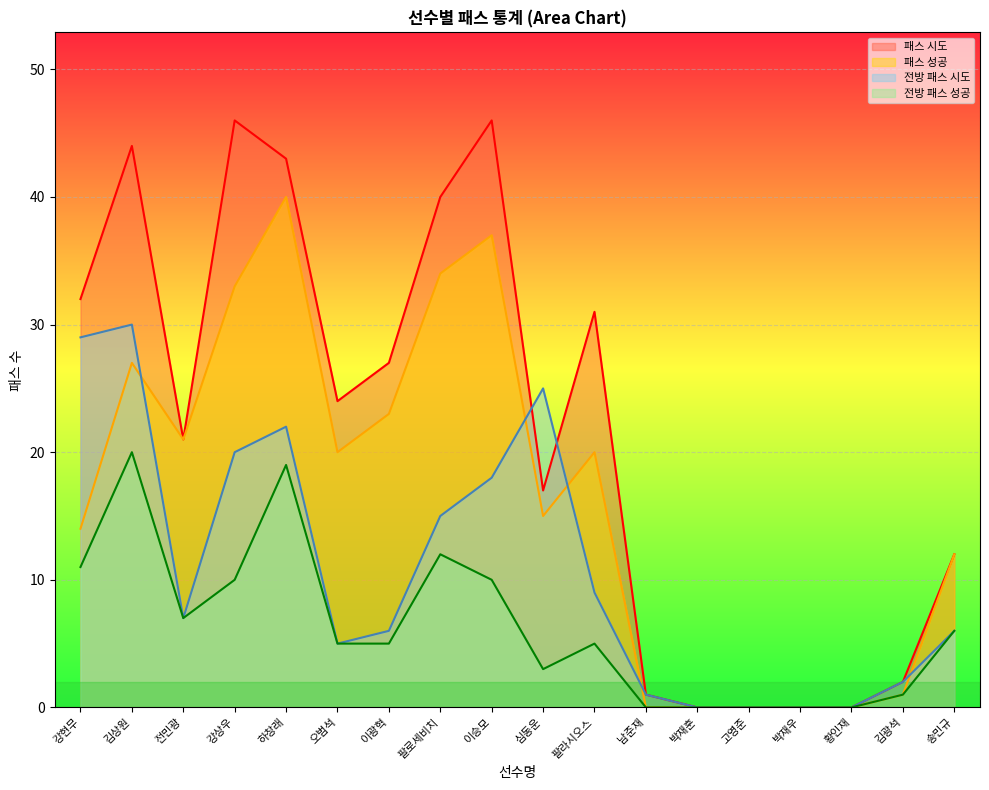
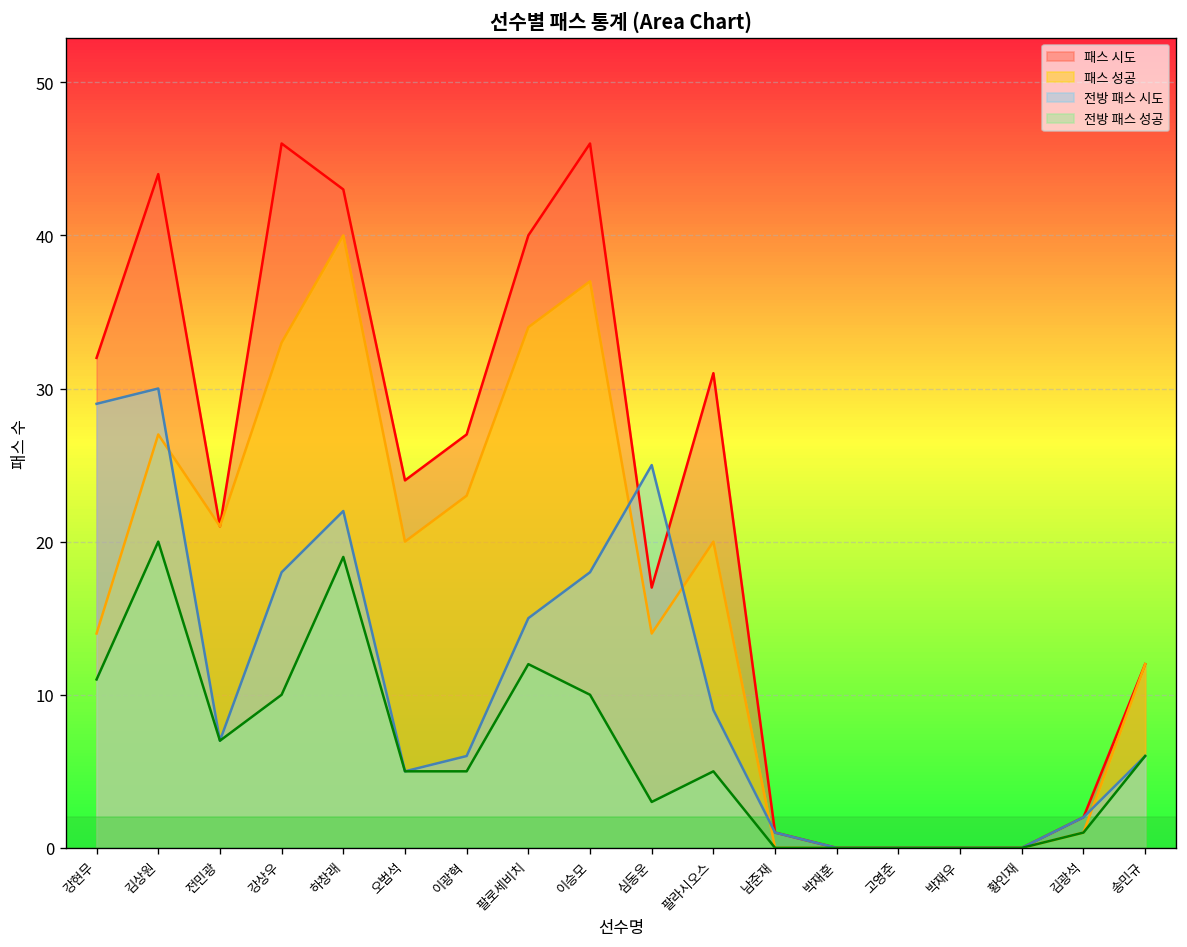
  {
    "패스 시도": {
      "강현무": 32,
      "김상원": 44,
      "강상우": 46,
      "하창래": 43,
      "오범석": 24,
      "이광혁": 27,
      "팔로세비치": 40,
      "이승모": 46,
      "심동운": 17,
      "팔라시오스": 31
    },
    "패스 성공": {
      "강현무": 14,
      "김상원": 27,
      "강상우": 33,
      "하창래": 40,
      "오범석": 20,
      "이광혁": 23,
      "팔로세비치": 34,
      "이승모": 37,
-     "심동운": 15,
+     "심동운": 14,
      "팔라시오스": 20
    },
    "전방 패스 시도": {
      "강현무": 29,
      "김상원": 30,
-     "강상우": 20,
+     "강상우": 18,
      "하창래": 22,
      "이광혁": 6,
      "팔로세비치": 15,
      "이승모": 18,
      "심동운": 25,
      "팔라시오스": 9
    },
    "전방 패스 성공": {
      "강현무": 11,
      "김상원": 20,
      "강상우": 10,
      "하창래": 19,
      "이광혁": 5,
      "팔로세비치": 12,
      "이승모": 10,
      "심동운": 3,
      "팔라시오스": 5
    }
  }
